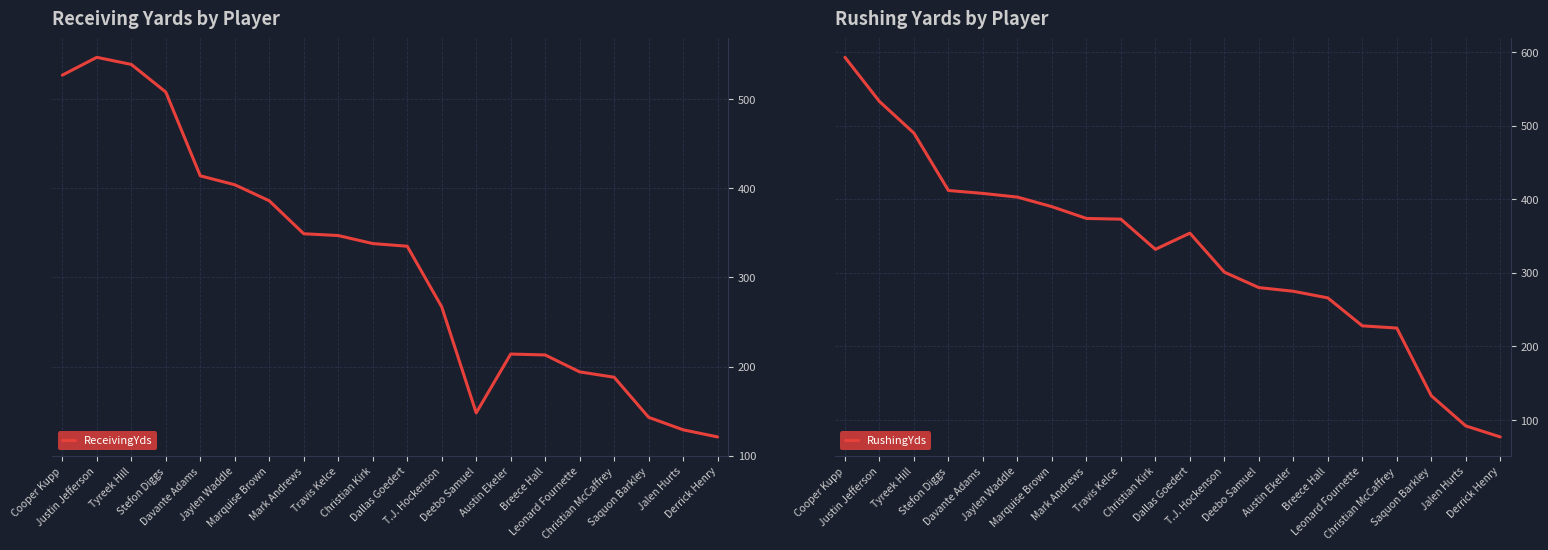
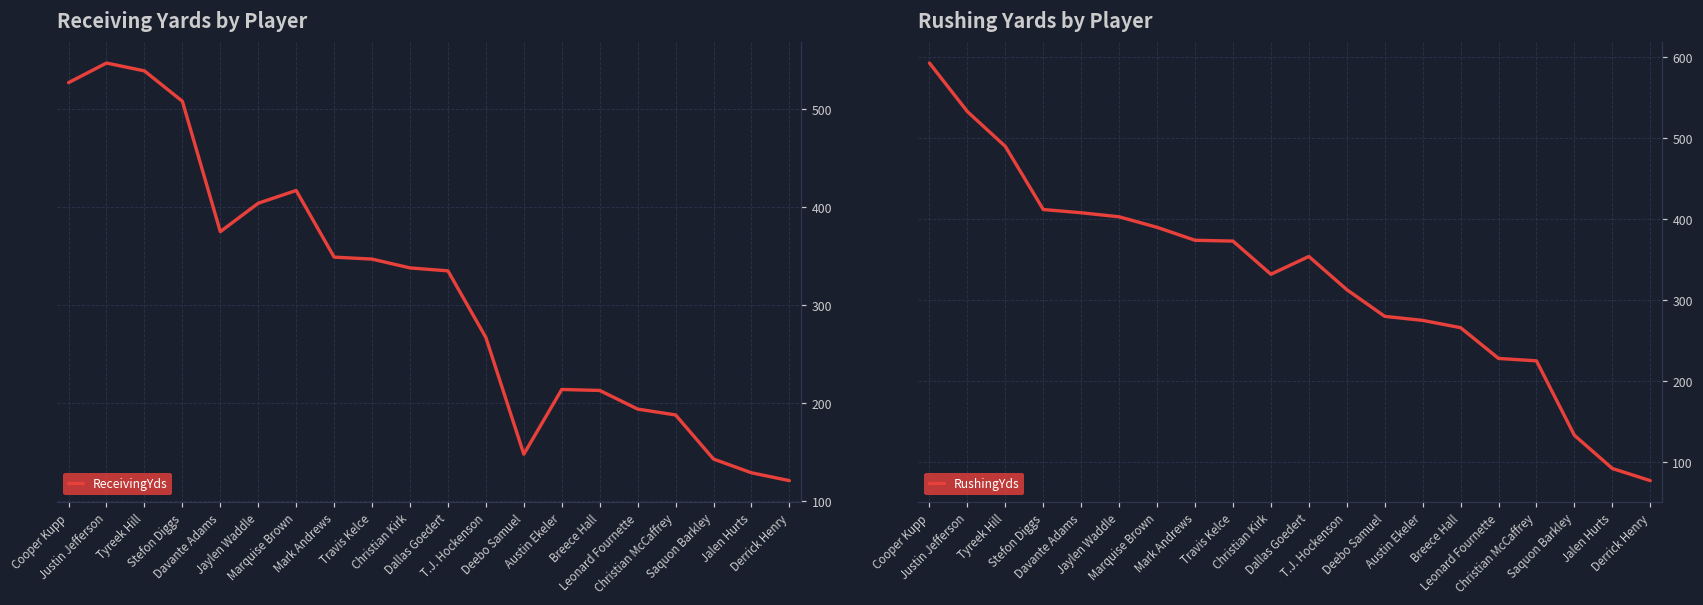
  {
    "Receiving Yards by Player": {
      "Cooper Kupp": 530,
      "Justin Jefferson": 550,
      "Tyreek Hill": 540,
      "Stefon Diggs": 510,
-     "Davante Adams": 410,
+     "Davante Adams": 380,
      "Jaylen Waddle": 400,
-     "Marquise Brown": 390,
+     "Marquise Brown": 420,
      "Mark Andrews": 350,
      "Travis Kelce": 350,
      "Christian Kirk": 340,
      "Dallas Goedert": 340,
      "T.J. Hockenson": 270,
      "Deebo Samuel": 150,
      "Austin Ekeler": 210,
      "Breece Hall": 210,
      "Leonard Fournette": 190,
      "Christian McCaffrey": 190,
      "Saquon Barkley": 140,
      "Jalen Hurts": 130,
      "Derrick Henry": 120
    },
    "Rushing Yards by Player": {
      "Cooper Kupp": 590,
      "Justin Jefferson": 530,
      "Tyreek Hill": 490,
      "Stefon Diggs": 410,
      "Davante Adams": 410,
      "Jaylen Waddle": 400,
      "Marquise Brown": 390,
      "Mark Andrews": 370,
      "Travis Kelce": 370,
      "Christian Kirk": 330,
      "Dallas Goedert": 350,
-     "T.J. Hockenson": 300,
+     "T.J. Hockenson": 310,
      "Deebo Samuel": 280,
      "Austin Ekeler": 280,
      "Breece Hall": 270,
      "Leonard Fournette": 230,
      "Christian McCaffrey": 230,
      "Saquon Barkley": 130,
      "Jalen Hurts": 90,
      "Derrick Henry": 80
    }
  }
